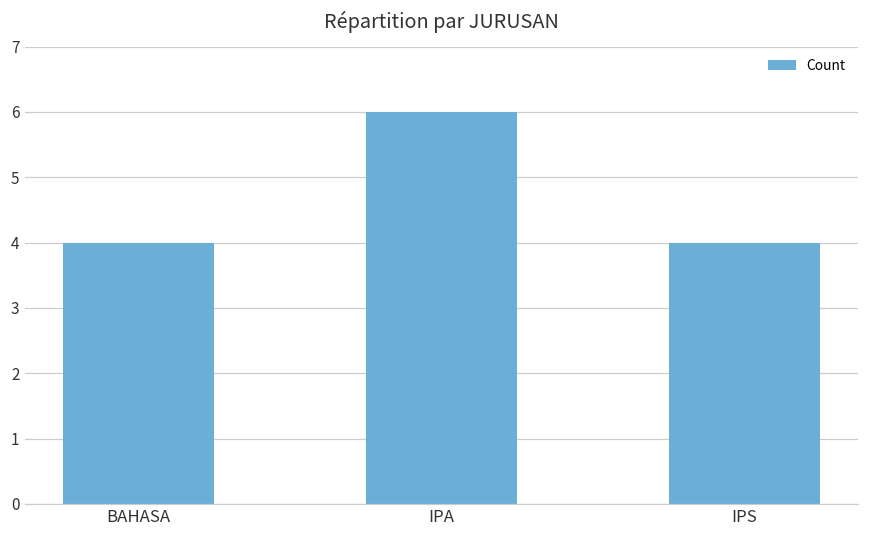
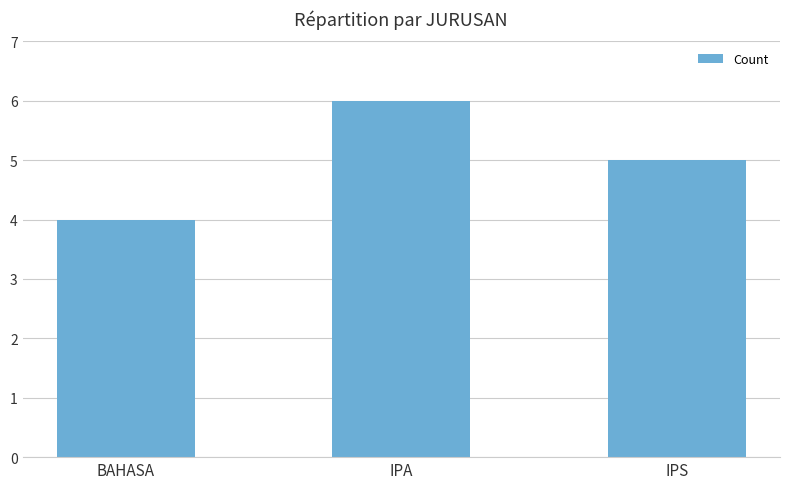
  {
    "BAHASA": 4,
    "IPA": 6,
-   "IPS": 4
+   "IPS": 5
  }
